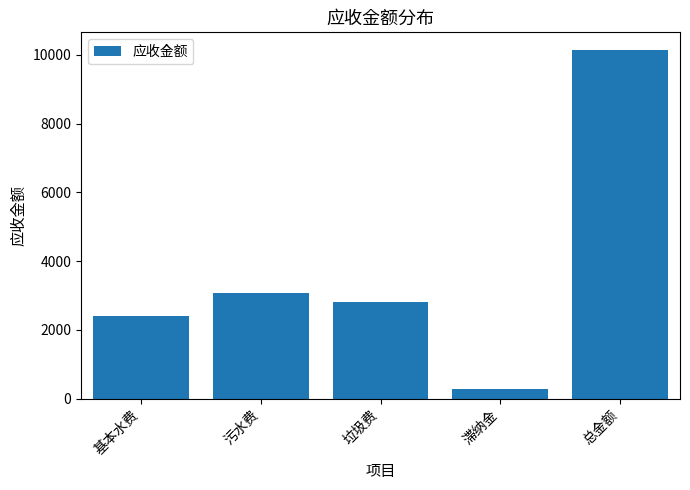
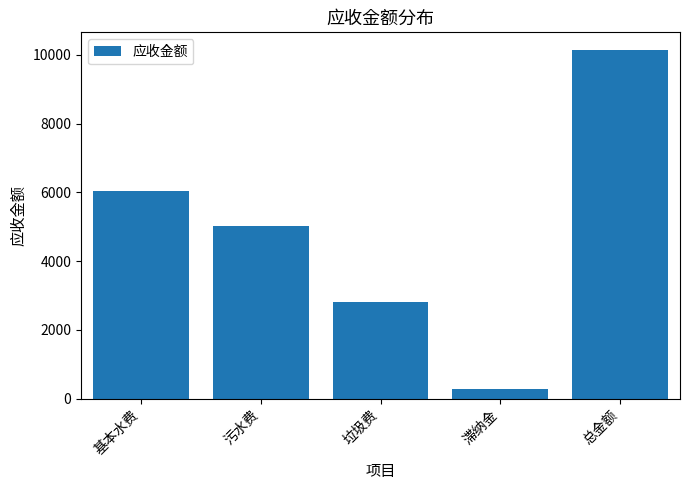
  {
-   "基本水费": 2400,
-   "污水费": 3100,
+   "基本水费": 6000,
+   "污水费": 5000,
    "垃圾费": 2800,
    "滞纳金": 300,
    "总金额": 10200
  }
